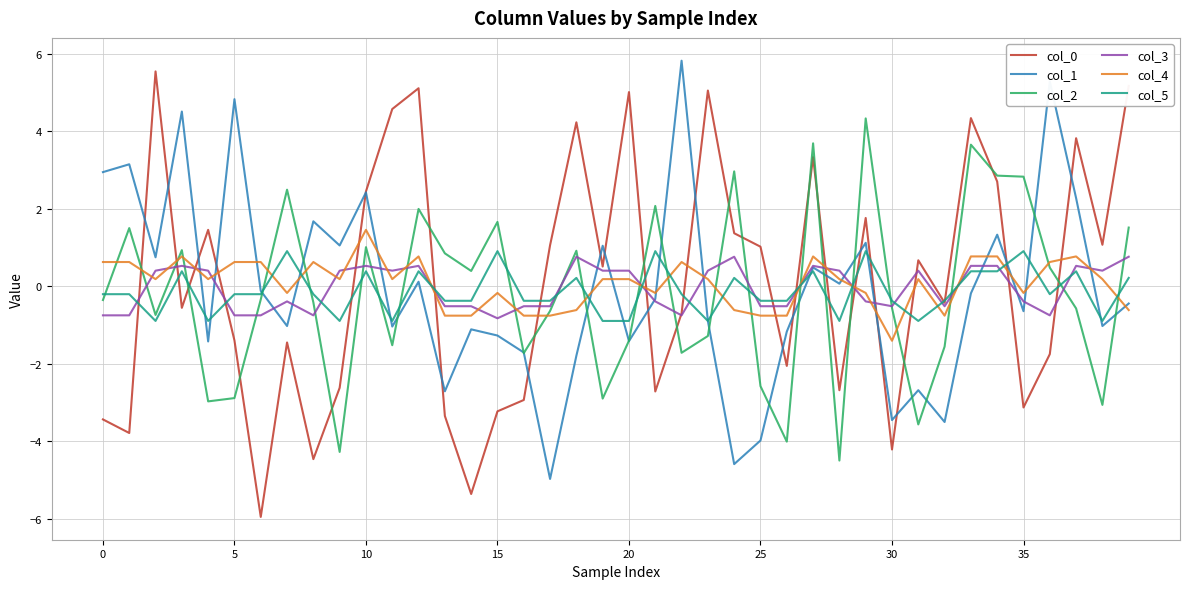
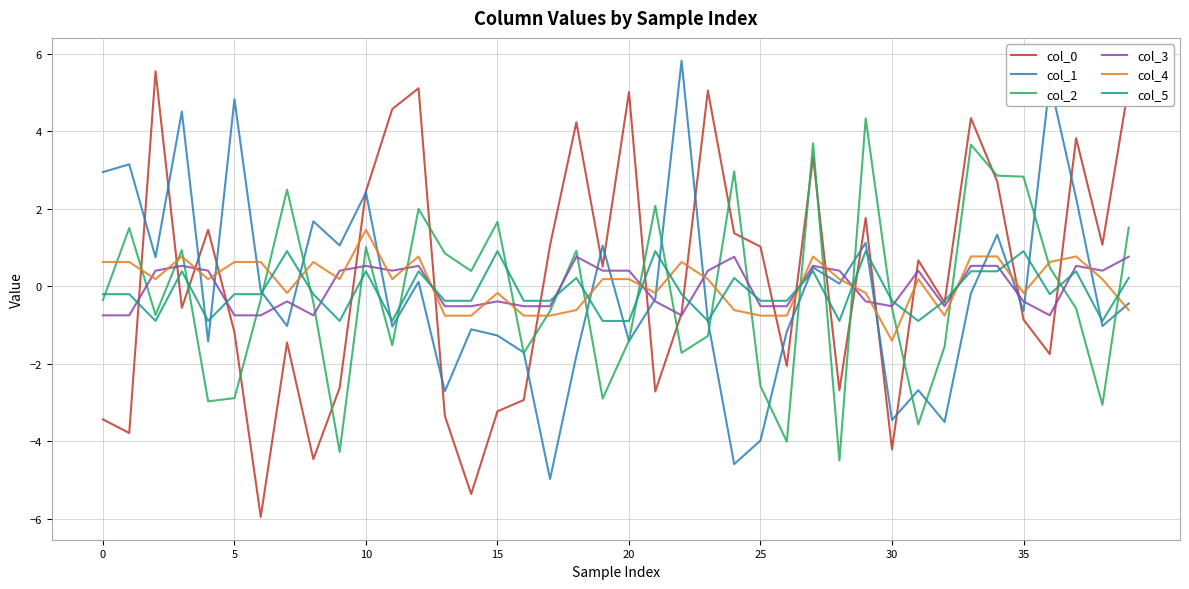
  {
    "col_0": {
      "0": -3.4,
-     "5": -1.4,
+     "5": -1.2,
      "15": -3.2,
      "20": 5.0,
      "25": 1.0,
      "30": -4.2,
-     "35": -3.1
+     "35": -0.9
    },
    "col_1": {
      "0": 2.9,
      "5": 4.8,
      "15": -1.3,
      "25": -4.0,
      "30": -3.5,
      "35": -0.6
    },
    "col_3": {
      "0": -0.8,
      "5": -0.8,
      "10": 0.5,
-     "15": -0.8,
+     "15": -0.4,
      "20": 0.4,
      "25": -0.5,
      "35": -0.4
    },
    "col_4": {
      "0": 0.6,
      "5": 0.6,
      "10": 1.4,
      "15": -0.2,
      "20": 0.2,
      "25": -0.8,
      "30": -1.4,
      "35": -0.2
    }
  }
